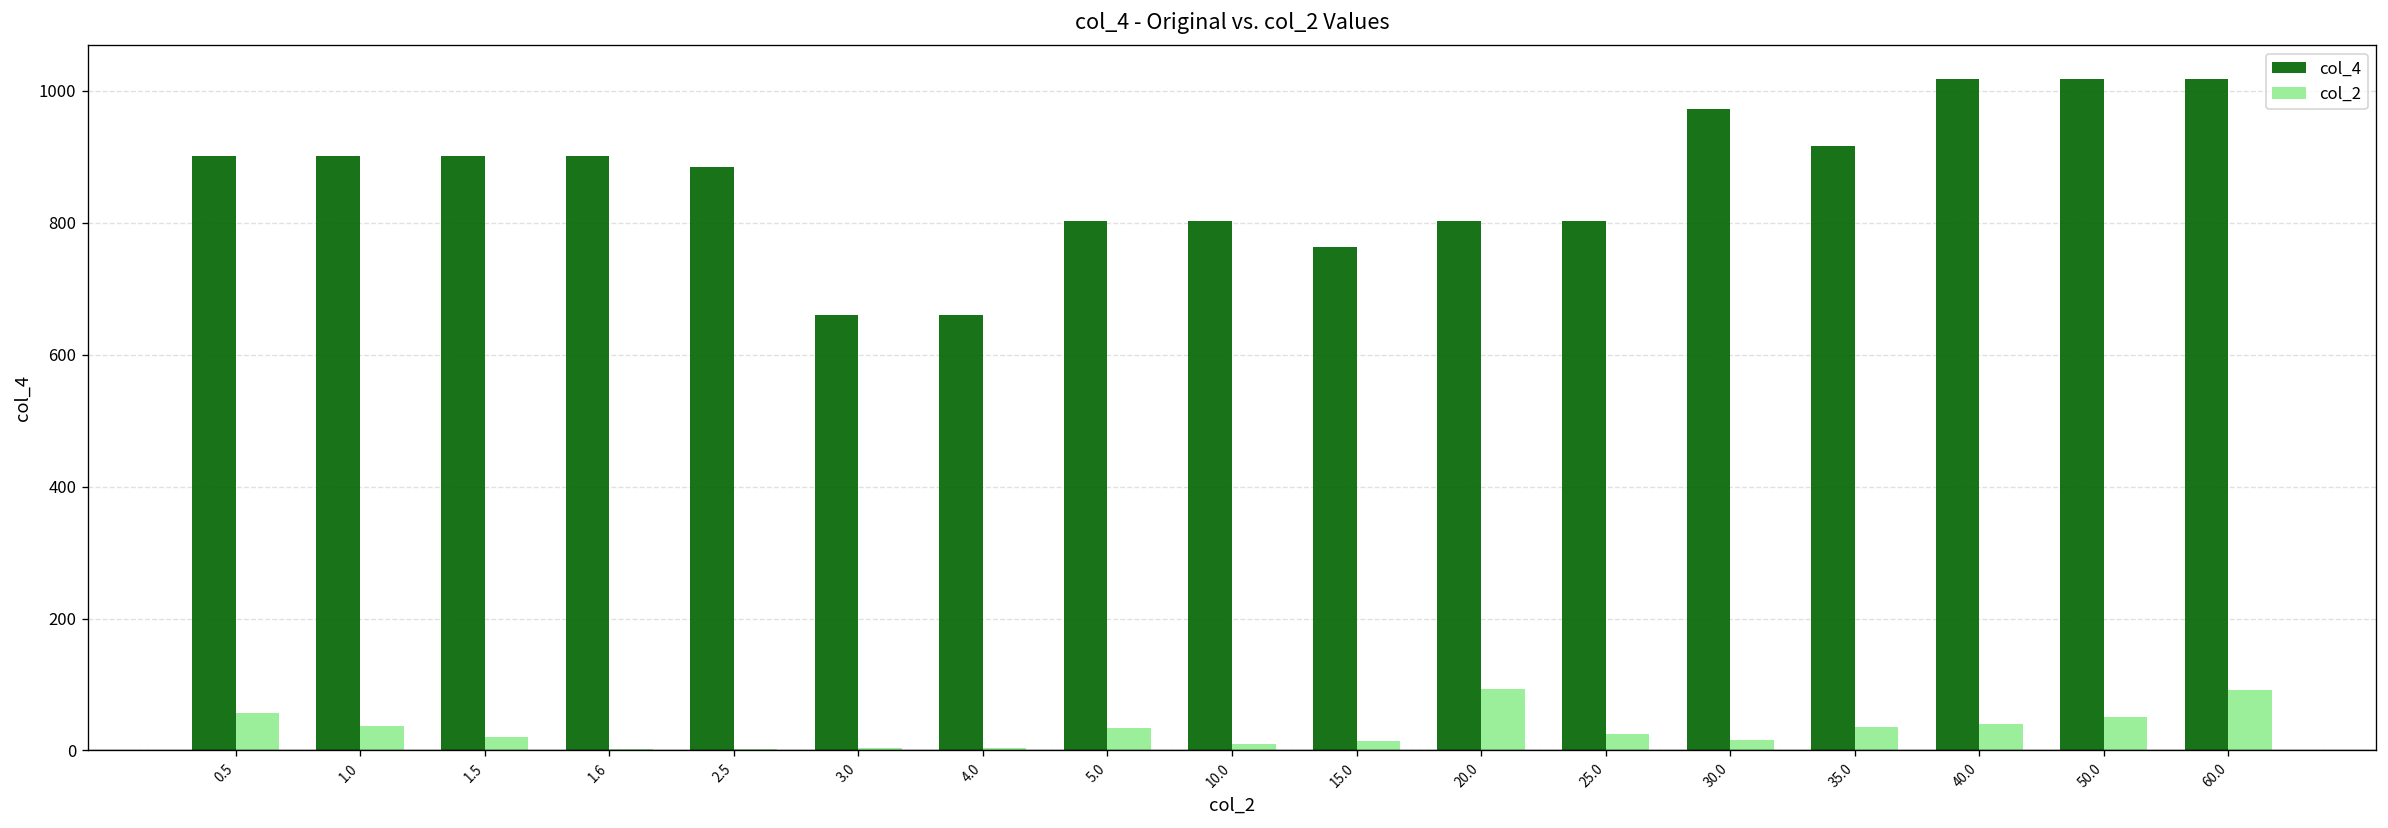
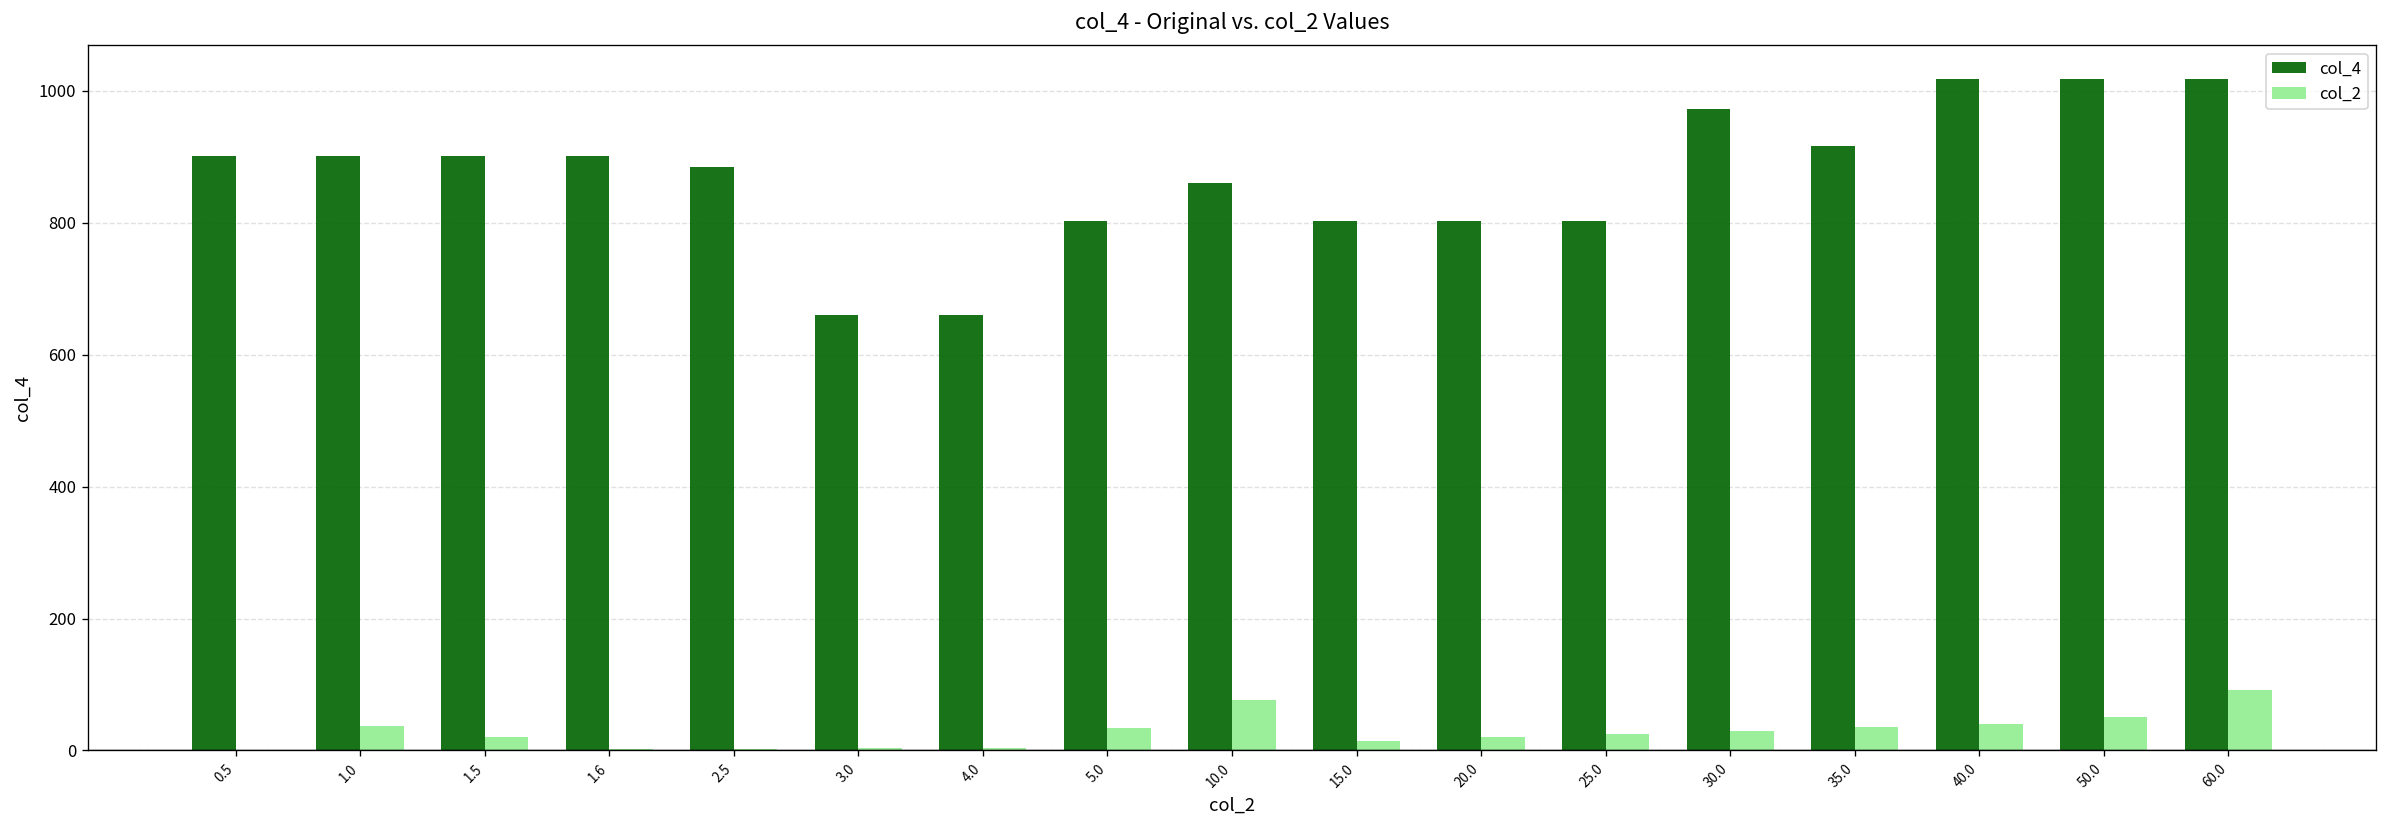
  {
    "col_4": {
      "0.5": 900,
      "1.0": 900,
      "1.5": 900,
      "1.6": 900,
      "2.5": 880,
      "3.0": 660,
      "4.0": 660,
      "5.0": 800,
-     "10.0": 800,
-     "15.0": 760,
+     "10.0": 860,
+     "15.0": 800,
      "20.0": 800,
      "25.0": 800,
      "30.0": 970,
      "35.0": 920,
      "40.0": 1020,
      "50.0": 1020,
      "60.0": 1020
    },
    "col_2": {
-     "0.5": 60,
+     "0.5": 0,
      "1.0": 40,
      "1.5": 20,
      "5.0": 30,
-     "10.0": 10,
+     "10.0": 80,
      "15.0": 20,
-     "20.0": 90,
+     "20.0": 20,
      "25.0": 30,
-     "30.0": 20,
+     "30.0": 30,
      "35.0": 40,
      "40.0": 40,
      "50.0": 50,
      "60.0": 90
    }
  }
